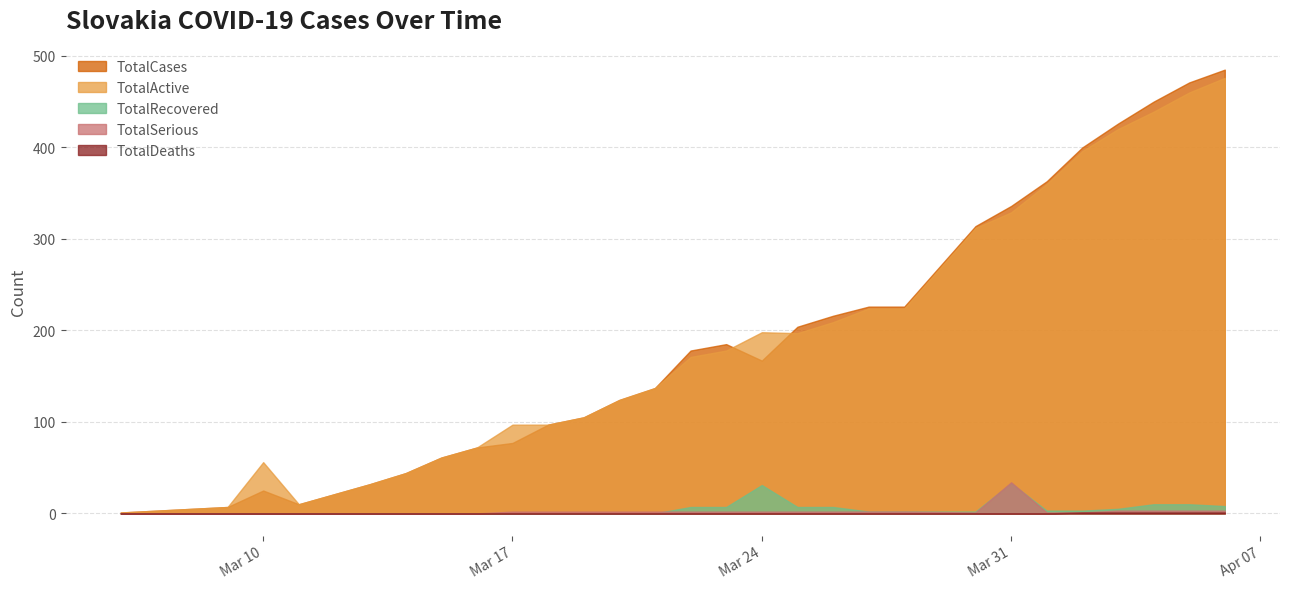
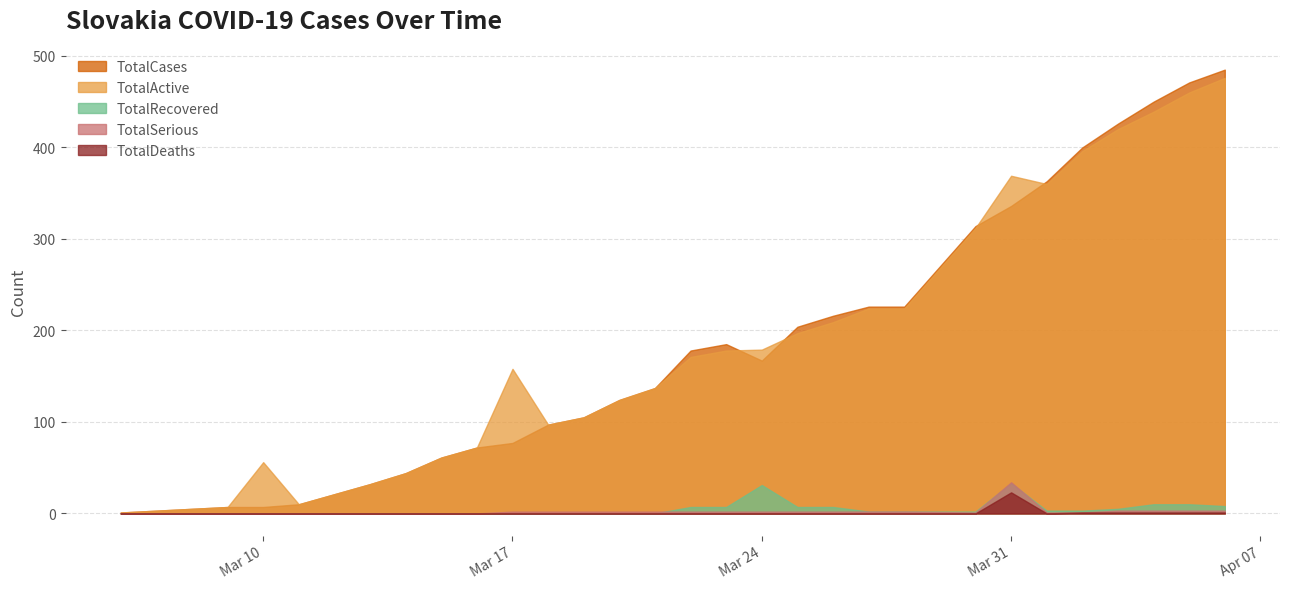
  {
    "TotalCases": {
-     "Mar 10": 30,
+     "Mar 10": 10,
      "Mar 17": 80,
      "Mar 24": 170,
      "Mar 31": 340
    },
    "TotalActive": {
      "Mar 10": 60,
-     "Mar 17": 100,
-     "Mar 24": 200,
-     "Mar 31": 330
+     "Mar 17": 160,
+     "Mar 24": 180,
+     "Mar 31": 370
    },
    "TotalRecovered": {
      "Mar 24": 30
    },
    "TotalDeaths": {
-     "Mar 31": 0
+     "Mar 31": 20
    }
  }
